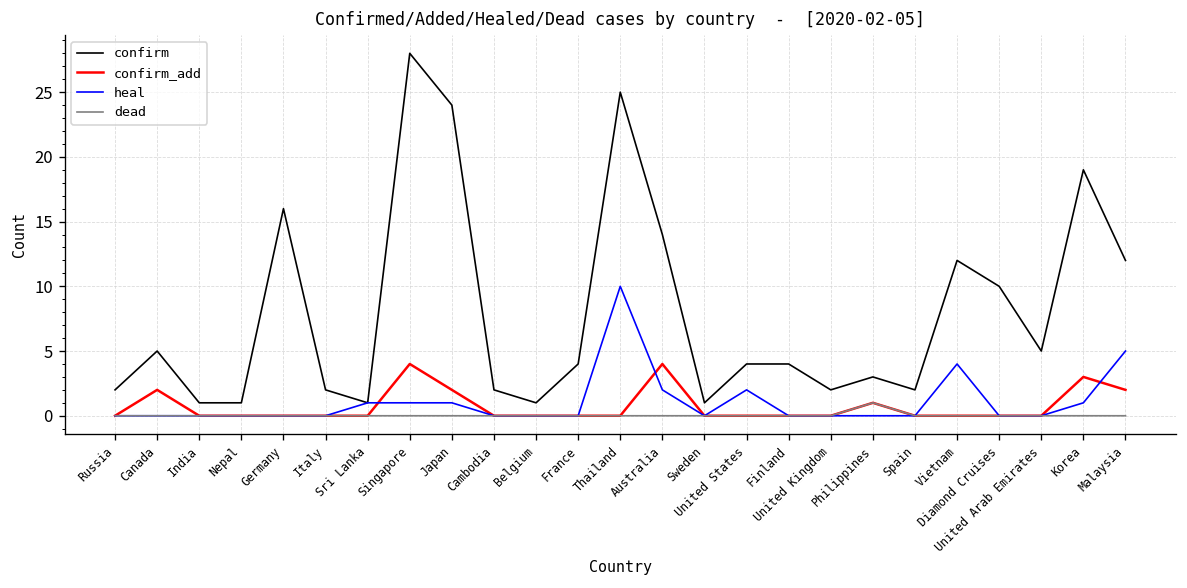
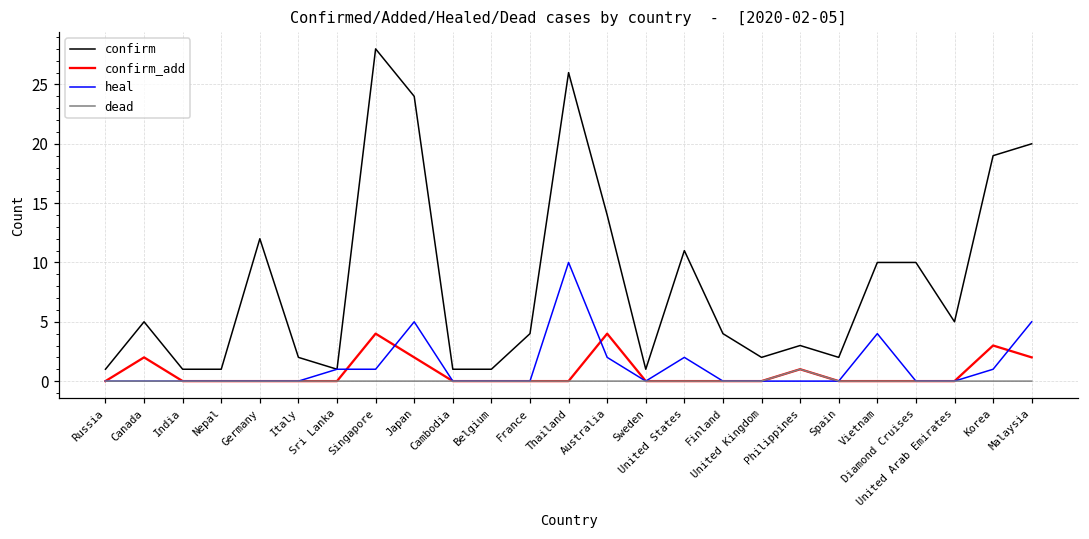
  {
    "confirm": {
-     "Russia": 2,
+     "Russia": 1,
      "Canada": 5,
      "India": 1,
      "Nepal": 1,
-     "Germany": 16,
+     "Germany": 12,
      "Italy": 2,
      "Singapore": 28,
      "Japan": 24,
-     "Cambodia": 2,
+     "Cambodia": 1,
      "Belgium": 1,
      "France": 4,
-     "Thailand": 25,
+     "Thailand": 26,
      "Australia": 14,
      "Sweden": 1,
-     "United States": 4,
+     "United States": 11,
      "Finland": 4,
      "United Kingdom": 2,
      "Philippines": 3,
      "Spain": 2,
-     "Vietnam": 12,
+     "Vietnam": 10,
      "Diamond Cruises": 10,
      "United Arab Emirates": 5,
      "Korea": 19,
-     "Malaysia": 12
+     "Malaysia": 20
    },
    "confirm_add": {
      "Canada": 2,
      "Singapore": 4,
      "Japan": 2,
      "Australia": 4,
      "Korea": 3,
      "Malaysia": 2
    },
    "heal": {
      "Singapore": 1,
-     "Japan": 1,
+     "Japan": 5,
      "Thailand": 10,
      "Australia": 2,
      "United States": 2,
      "Philippines": 0,
      "Vietnam": 4,
      "Korea": 1,
      "Malaysia": 5
    },
    "dead": {
      "Singapore": 0,
      "Japan": 0,
      "Australia": 0,
      "Korea": 0,
      "Malaysia": 0
    }
  }
